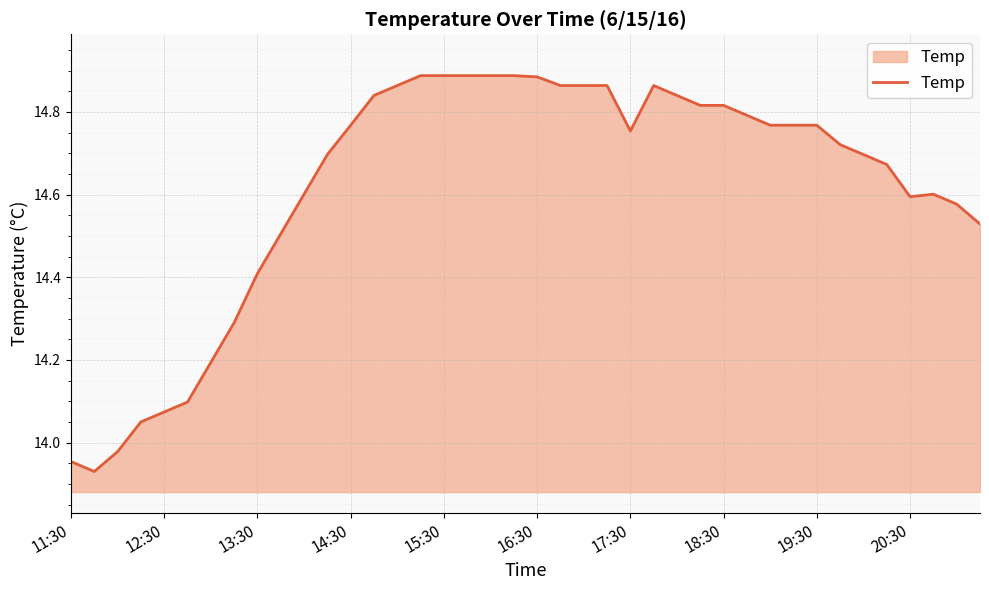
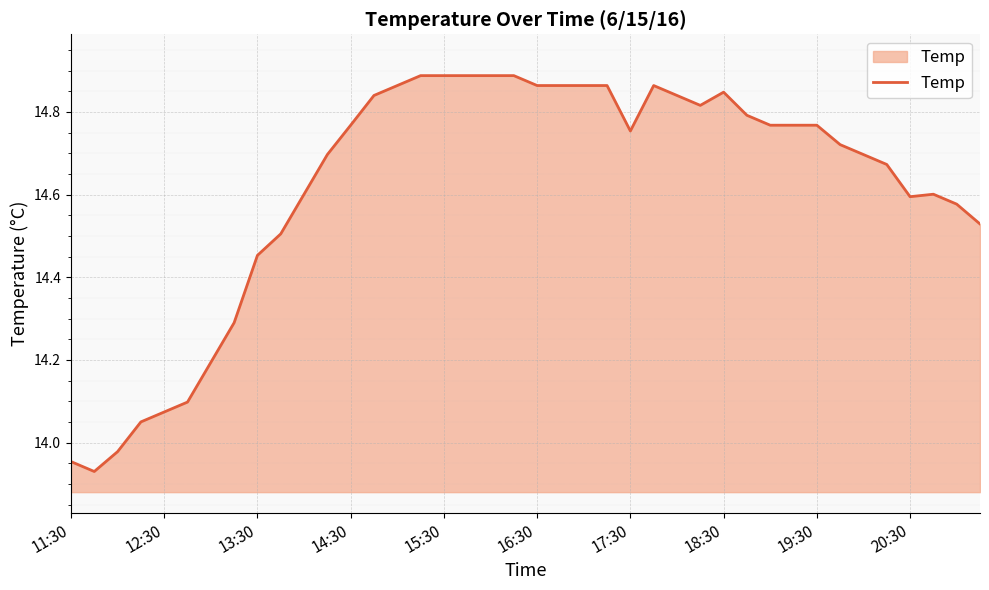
  {
    "11:30": 13.95,
    "12:30": 14.07,
-   "13:30": 14.41,
+   "13:30": 14.45,
    "14:30": 14.77,
    "15:30": 14.89,
-   "16:30": 14.89,
+   "16:30": 14.86,
    "17:30": 14.75,
-   "18:30": 14.82,
+   "18:30": 14.85,
    "19:30": 14.77,
    "20:30": 14.60
  }
